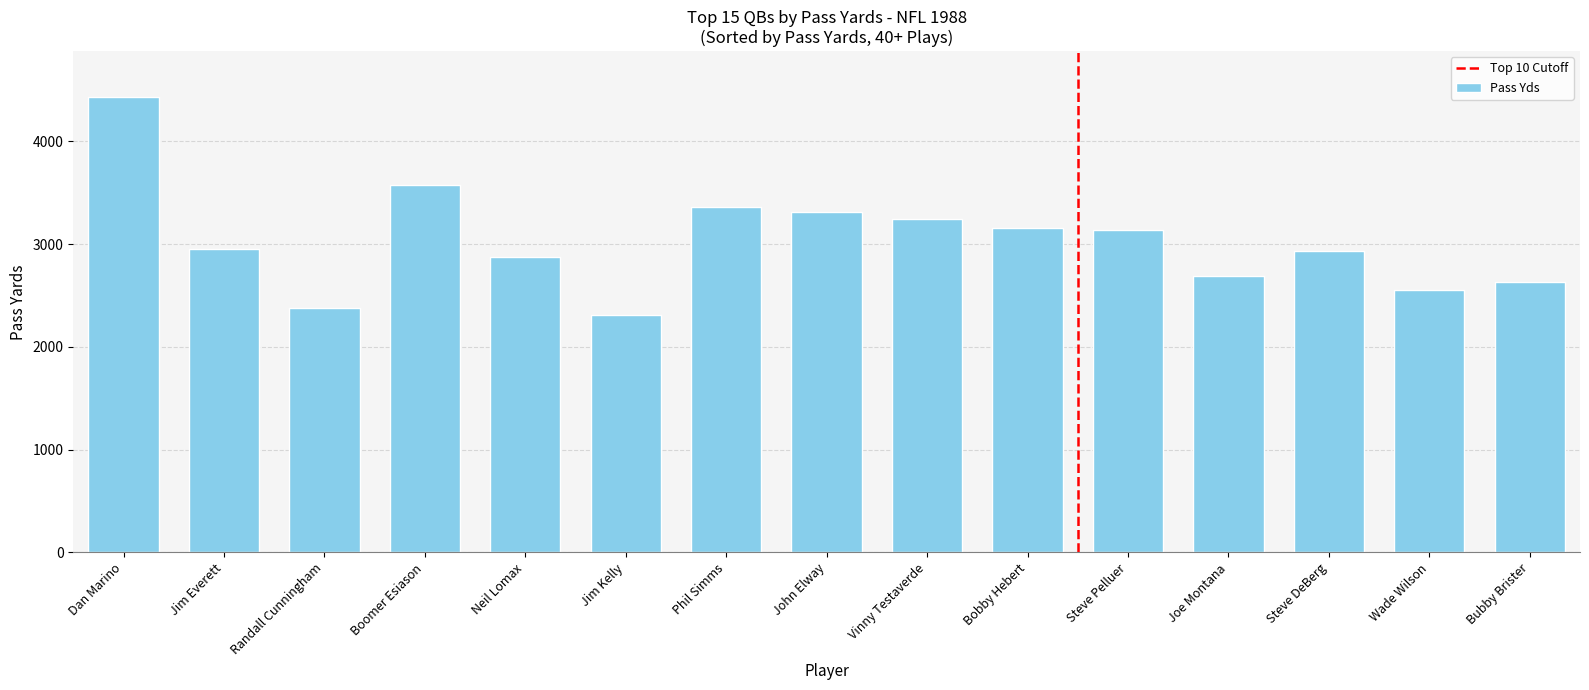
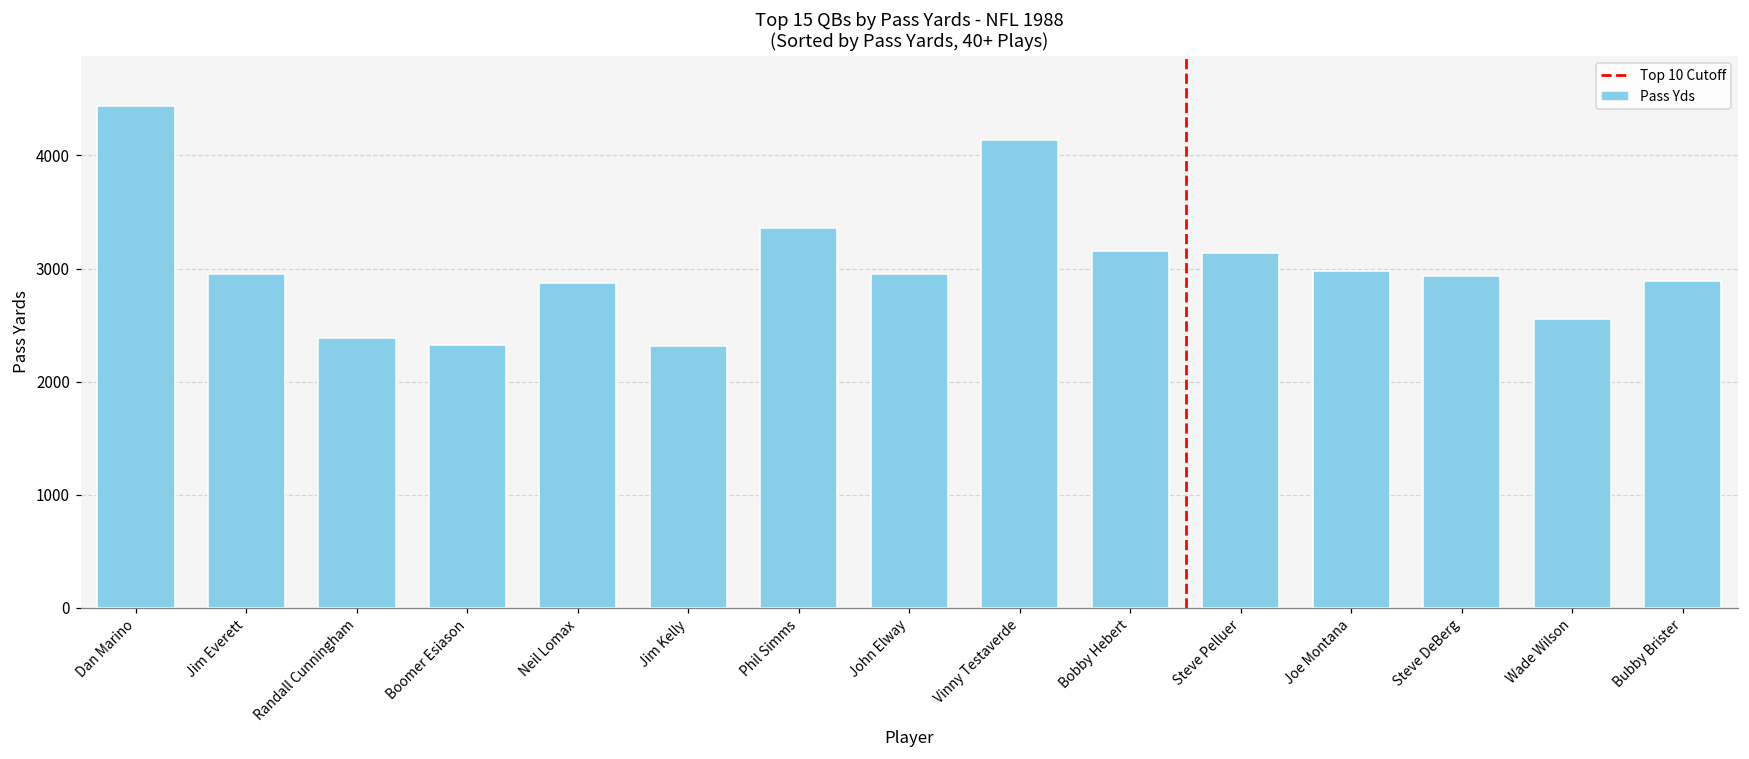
  {
    "Dan Marino": 4430,
    "Jim Everett": 2960,
    "Randall Cunningham": 2380,
-   "Boomer Esiason": 3570,
+   "Boomer Esiason": 2330,
    "Neil Lomax": 2870,
    "Jim Kelly": 2310,
    "Phil Simms": 3360,
-   "John Elway": 3310,
-   "Vinny Testaverde": 3240,
+   "John Elway": 2950,
+   "Vinny Testaverde": 4140,
    "Bobby Hebert": 3160,
    "Steve Pelluer": 3140,
-   "Joe Montana": 2690,
+   "Joe Montana": 2980,
    "Steve DeBerg": 2940,
    "Wade Wilson": 2550,
-   "Bubby Brister": 2630
+   "Bubby Brister": 2890
  }
